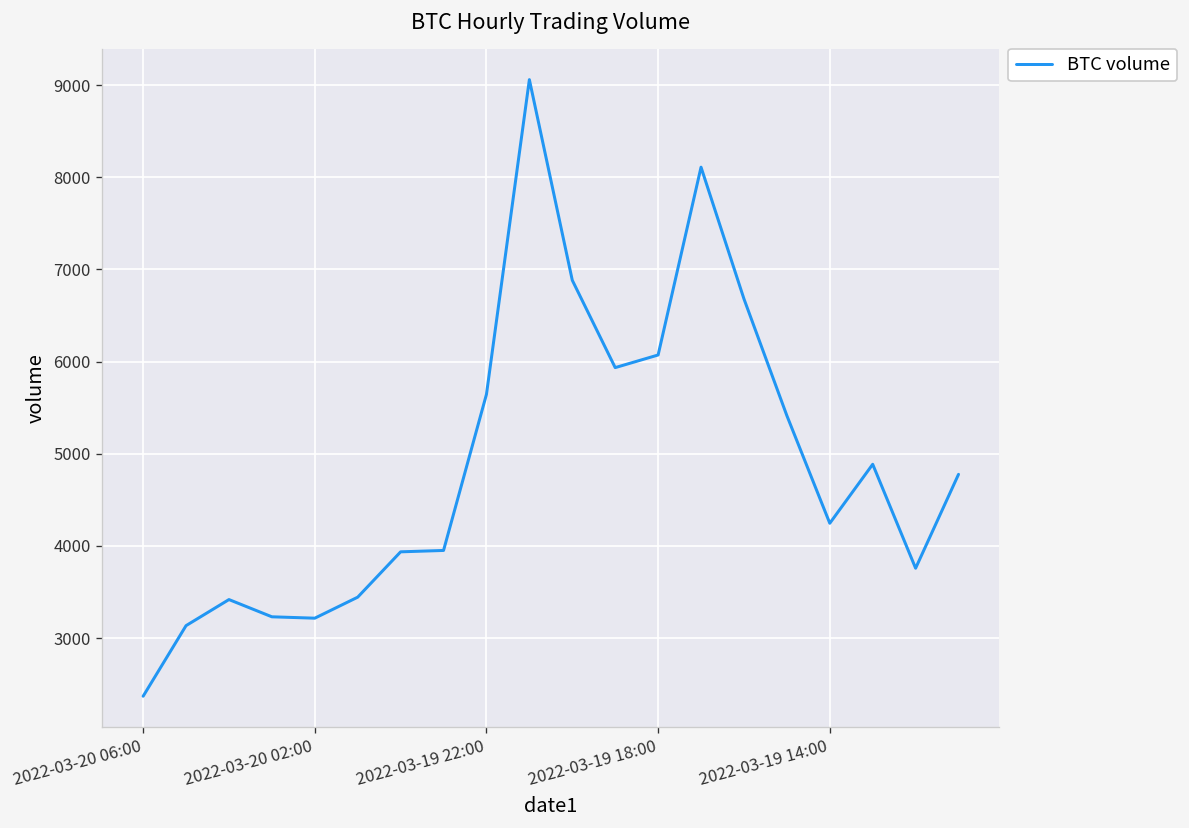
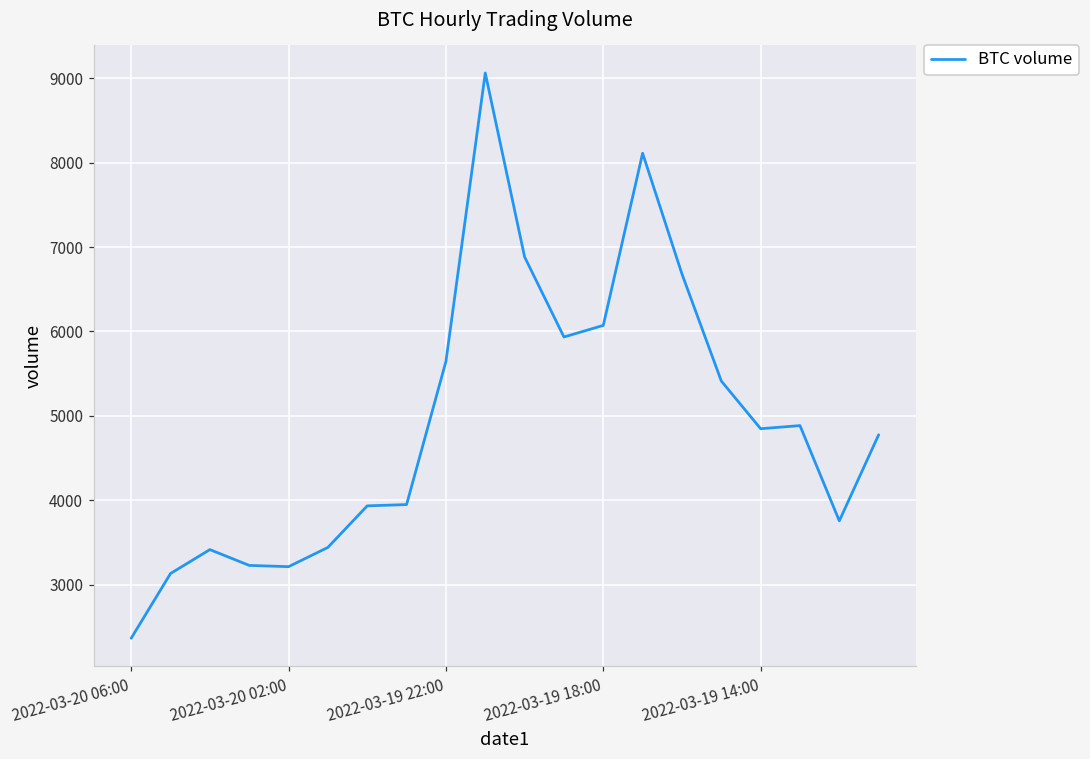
  {
    "2022-03-20 06:00": 2400,
    "2022-03-20 02:00": 3200,
    "2022-03-19 22:00": 5600,
    "2022-03-19 18:00": 6100,
-   "2022-03-19 14:00": 4200
+   "2022-03-19 14:00": 4800
  }
